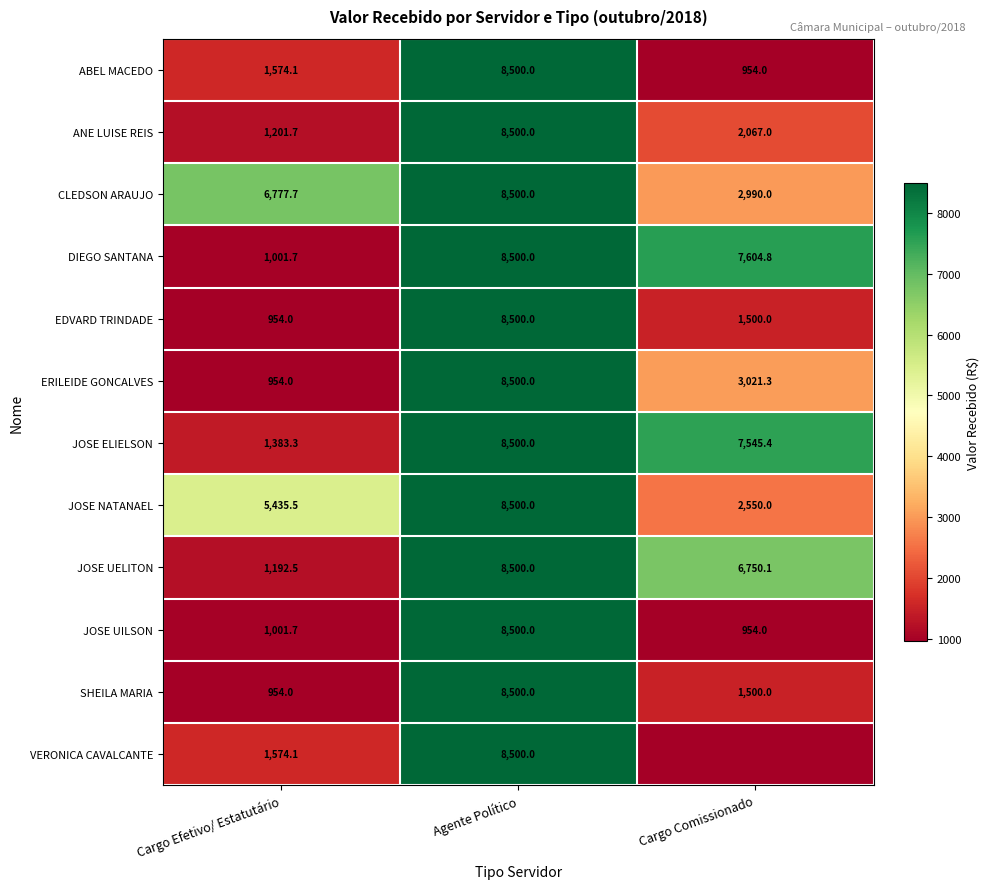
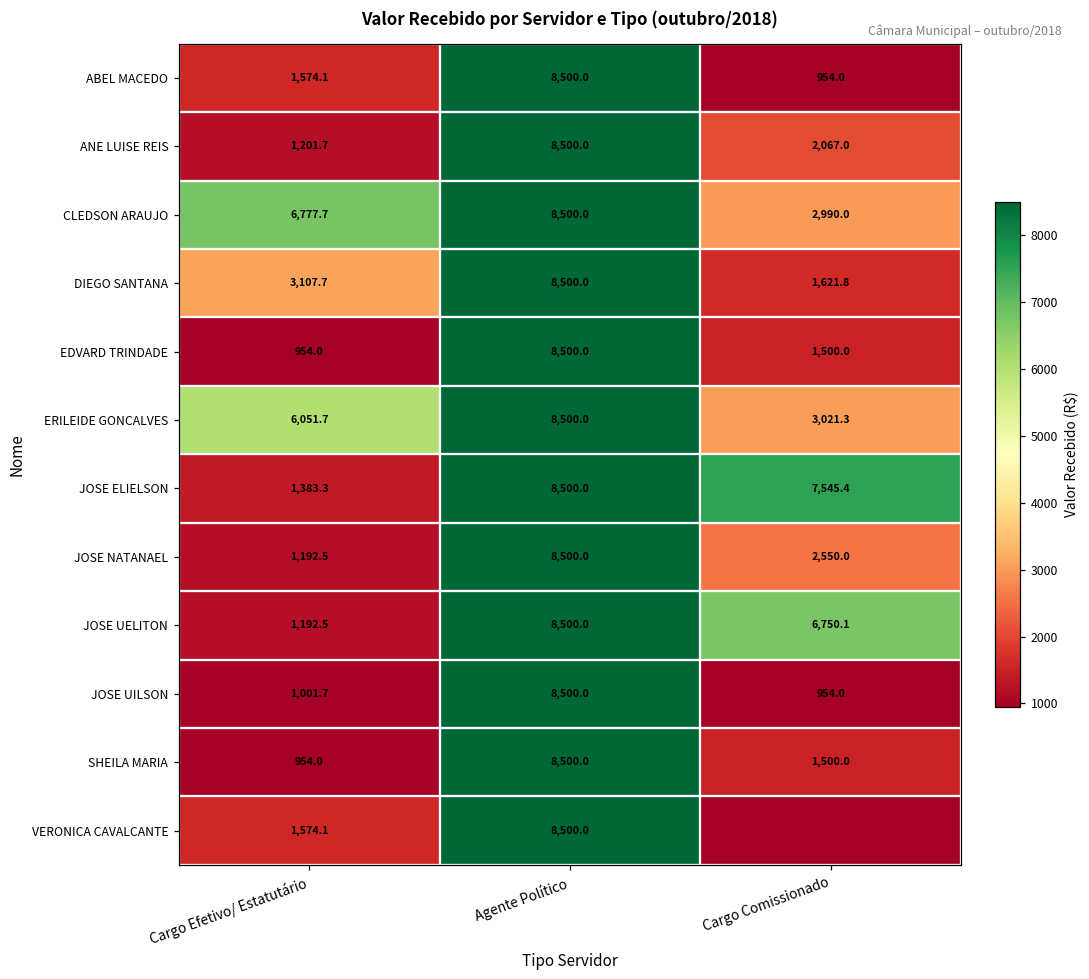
  {
    "ABEL MACEDO": {
      "Cargo Efetivo/ Estatutário": "1,574.1",
      "Agente Político": "8,500.0",
      "Cargo Comissionado": "954.0"
    },
    "ANE LUISE REIS": {
      "Cargo Efetivo/ Estatutário": "1,201.7",
      "Agente Político": "8,500.0",
      "Cargo Comissionado": "2,067.0"
    },
    "CLEDSON ARAUJO": {
      "Cargo Efetivo/ Estatutário": "6,777.7",
      "Agente Político": "8,500.0",
      "Cargo Comissionado": "2,990.0"
    },
    "DIEGO SANTANA": {
-     "Cargo Efetivo/ Estatutário": "1,001.7",
+     "Cargo Efetivo/ Estatutário": "3,107.7",
      "Agente Político": "8,500.0",
-     "Cargo Comissionado": "7,604.8"
+     "Cargo Comissionado": "1,621.8"
    },
    "EDVARD TRINDADE": {
      "Cargo Efetivo/ Estatutário": "954.0",
      "Agente Político": "8,500.0",
      "Cargo Comissionado": "1,500.0"
    },
    "ERILEIDE GONCALVES": {
-     "Cargo Efetivo/ Estatutário": "954.0",
+     "Cargo Efetivo/ Estatutário": "6,051.7",
      "Agente Político": "8,500.0",
      "Cargo Comissionado": "3,021.3"
    },
    "JOSE ELIELSON": {
      "Cargo Efetivo/ Estatutário": "1,383.3",
      "Agente Político": "8,500.0",
      "Cargo Comissionado": "7,545.4"
    },
    "JOSE NATANAEL": {
-     "Cargo Efetivo/ Estatutário": "5,435.5",
+     "Cargo Efetivo/ Estatutário": "1,192.5",
      "Agente Político": "8,500.0",
      "Cargo Comissionado": "2,550.0"
    },
    "JOSE UELITON": {
      "Cargo Efetivo/ Estatutário": "1,192.5",
      "Agente Político": "8,500.0",
      "Cargo Comissionado": "6,750.1"
    },
    "JOSE UILSON": {
      "Cargo Efetivo/ Estatutário": "1,001.7",
      "Agente Político": "8,500.0",
      "Cargo Comissionado": "954.0"
    },
    "SHEILA MARIA": {
      "Cargo Efetivo/ Estatutário": "954.0",
      "Agente Político": "8,500.0",
      "Cargo Comissionado": "1,500.0"
    },
    "VERONICA CAVALCANTE": {
      "Cargo Efetivo/ Estatutário": "1,574.1",
      "Agente Político": "8,500.0"
    }
  }
